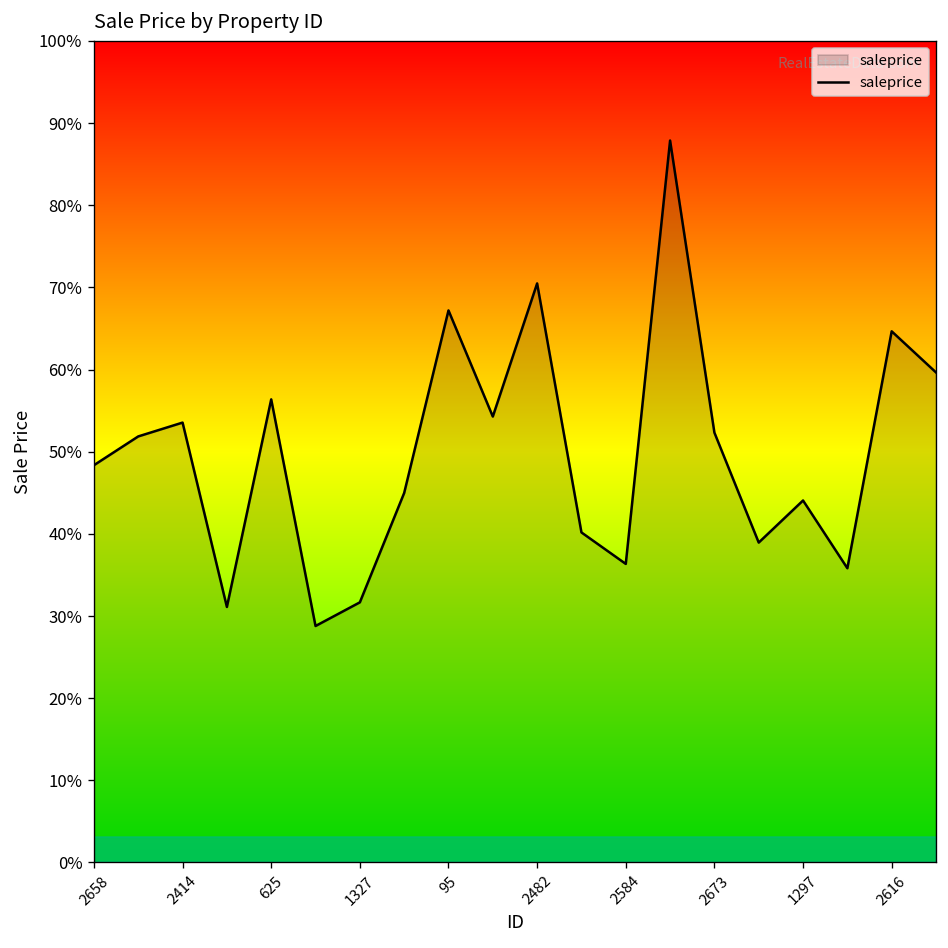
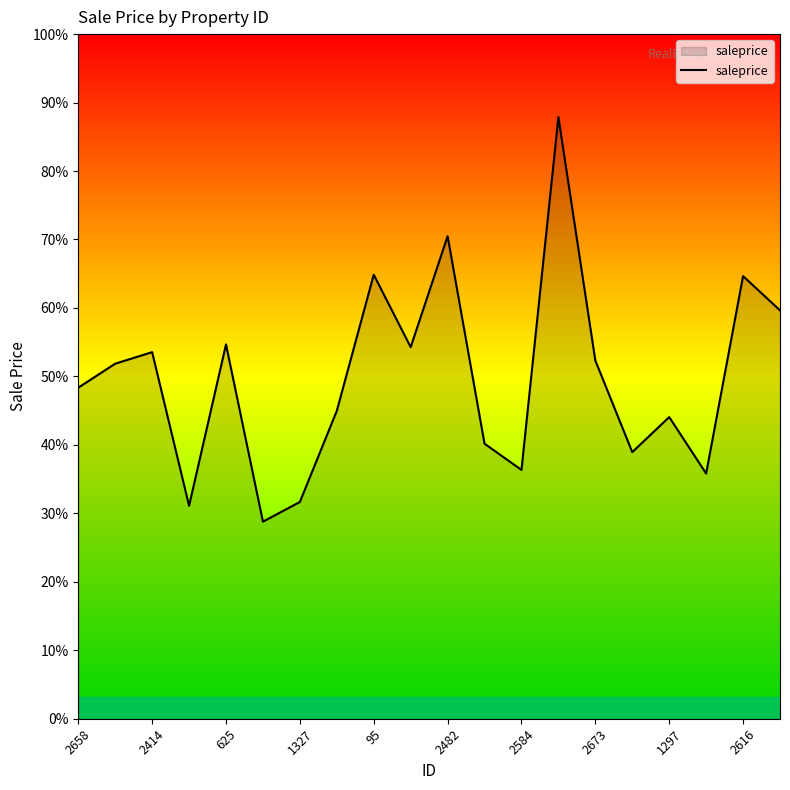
  {
    "2658": "48%",
    "2414": "54%",
-   "625": "56%",
+   "625": "55%",
    "1327": "32%",
-   "95": "67%",
+   "95": "65%",
    "2482": "70%",
    "2584": "36%",
    "2673": "52%",
    "1297": "44%",
    "2616": "65%"
  }
